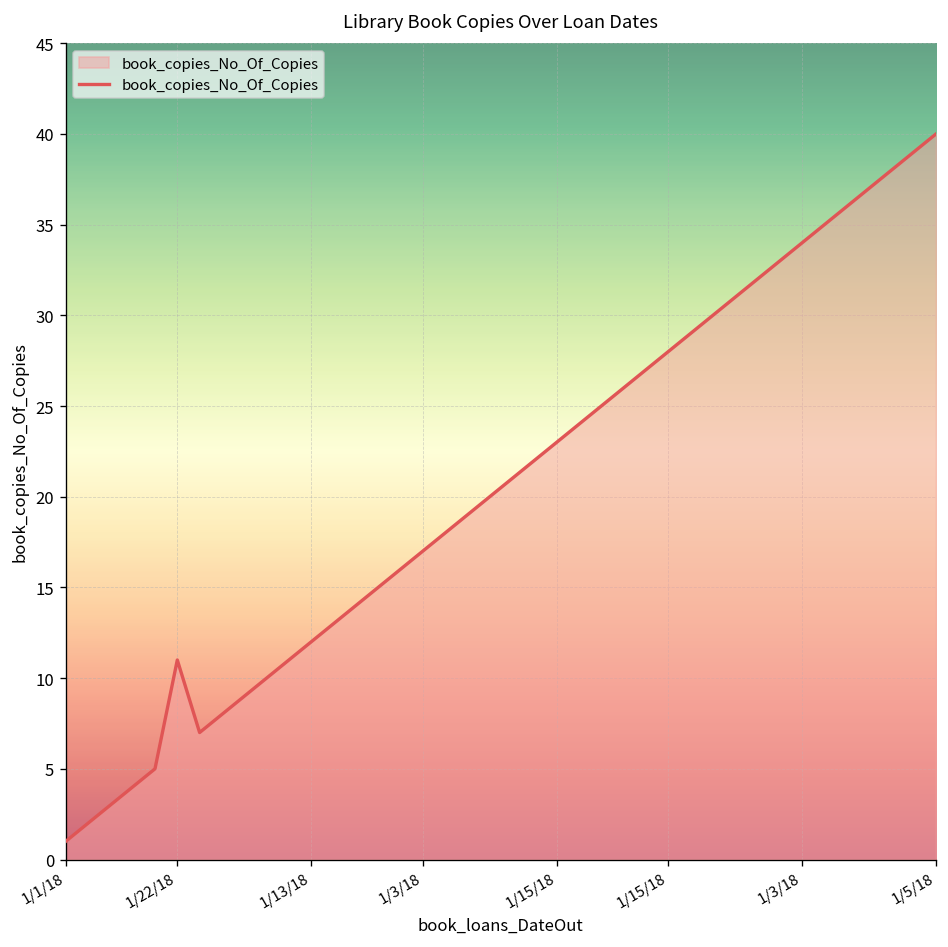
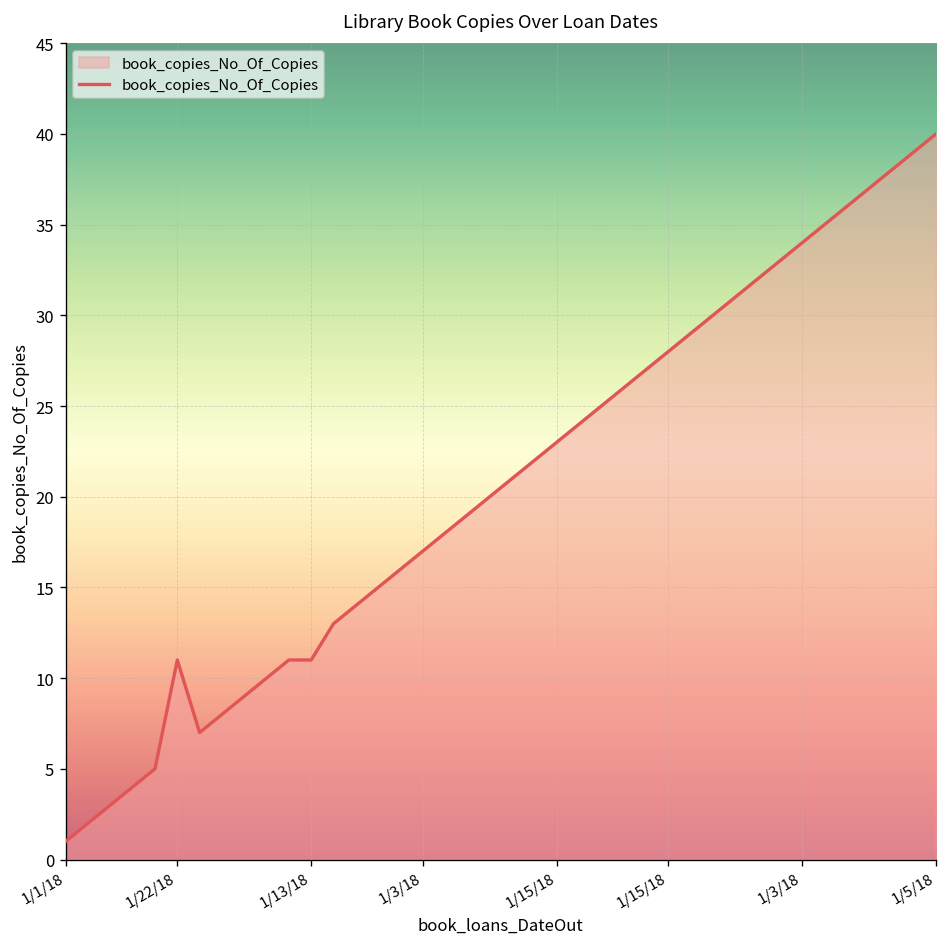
  {
    "1/22/18": 11,
-   "1/13/18": 12,
+   "1/13/18": 11,
    "1/5/18": 40
  }
